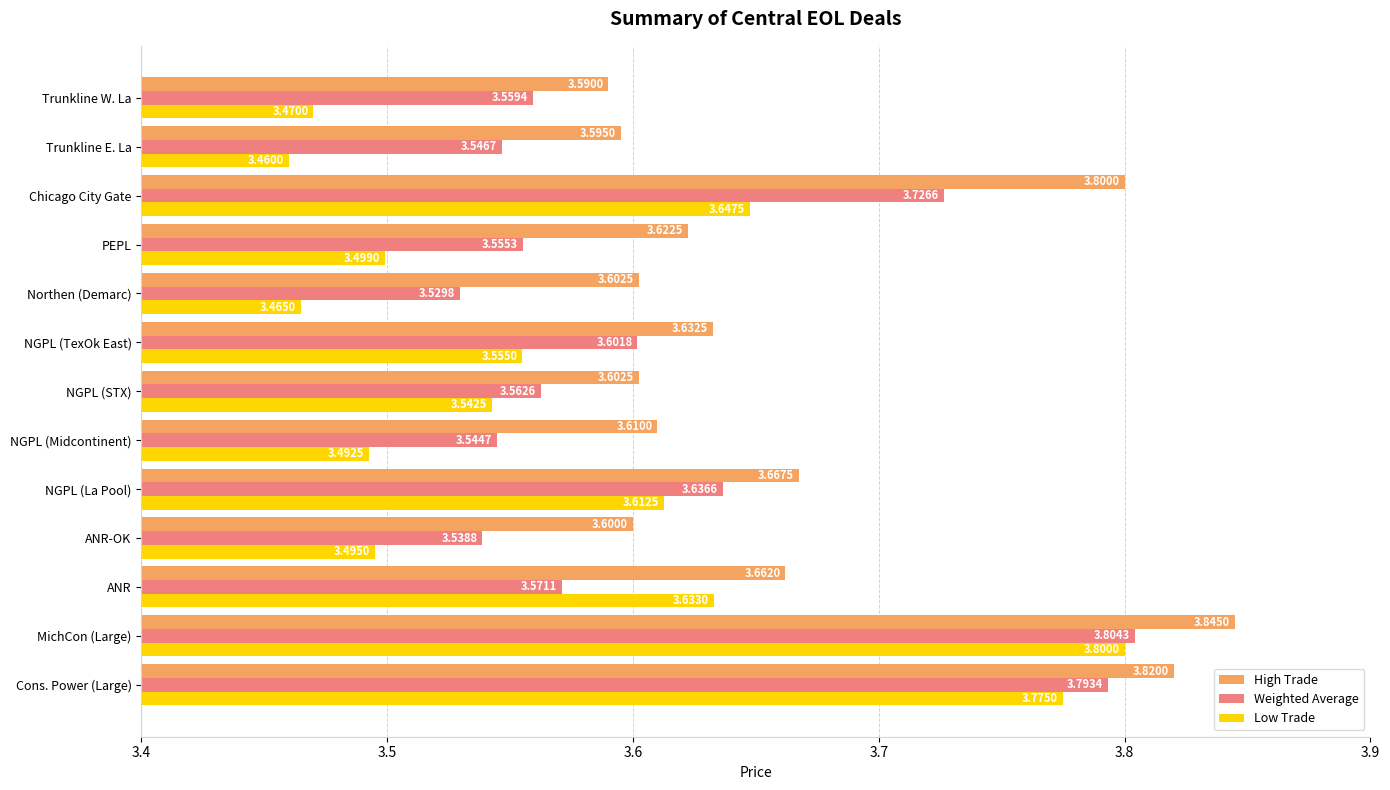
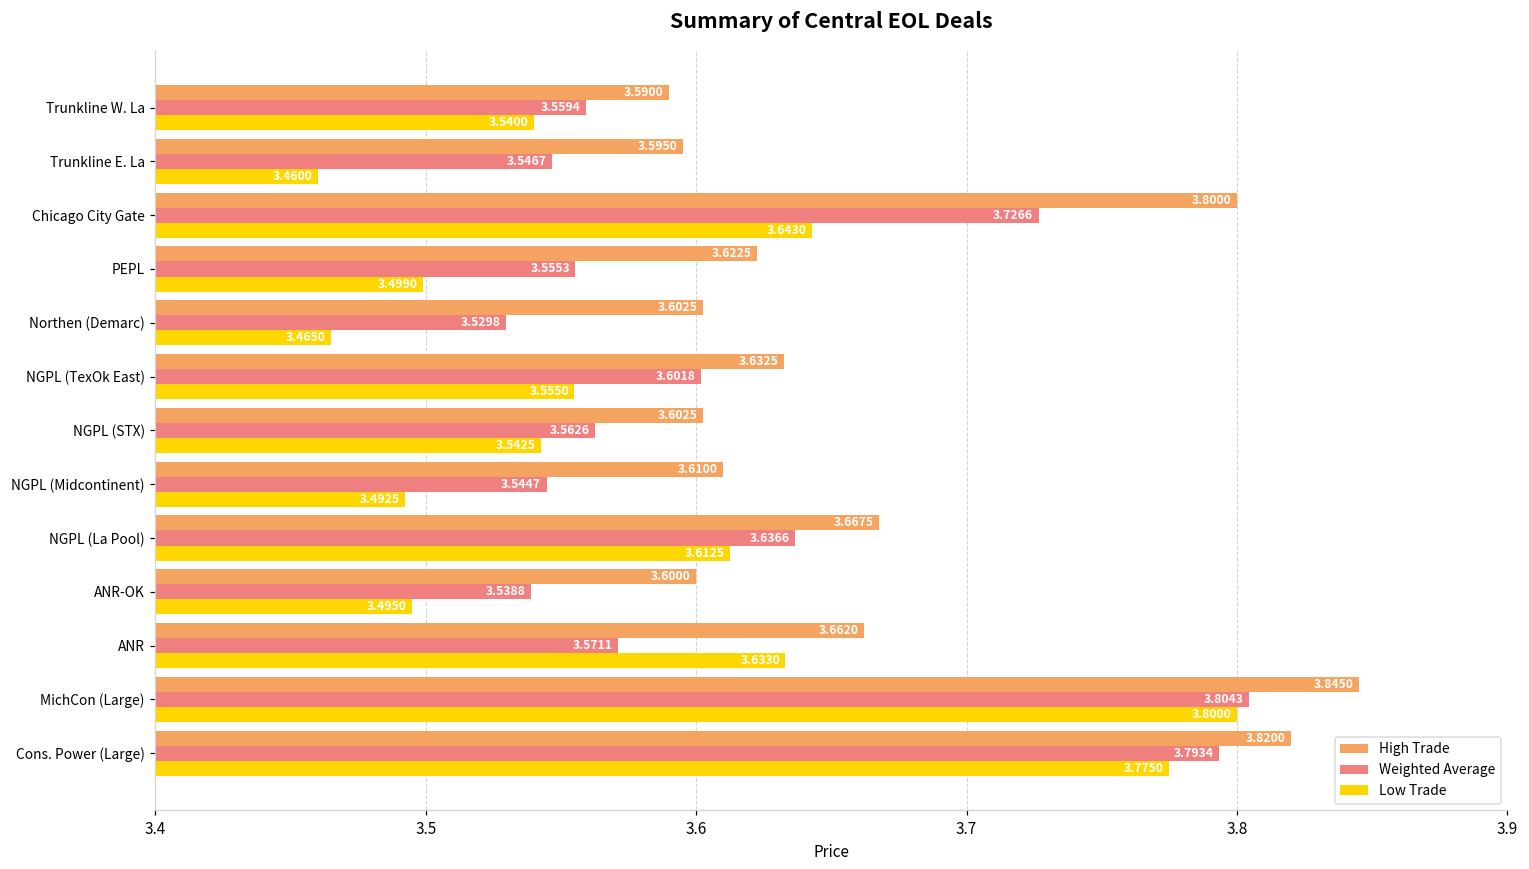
  {
    "Low Trade": {
-     "Trunkline W. La": 3.4700,
+     "Trunkline W. La": 3.5400,
      "Trunkline E. La": 3.4600,
-     "Chicago City Gate": 3.6475,
+     "Chicago City Gate": 3.6430,
      "PEPL": 3.4990,
      "Northen (Demarc)": 3.4650,
      "NGPL (TexOk East)": 3.5550,
      "NGPL (STX)": 3.5425,
      "NGPL (Midcontinent)": 3.4925,
      "NGPL (La Pool)": 3.6125,
      "ANR-OK": 3.4950,
      "ANR": 3.6330,
      "MichCon (Large)": 3.8000,
      "Cons. Power (Large)": 3.7750
    }
  }
